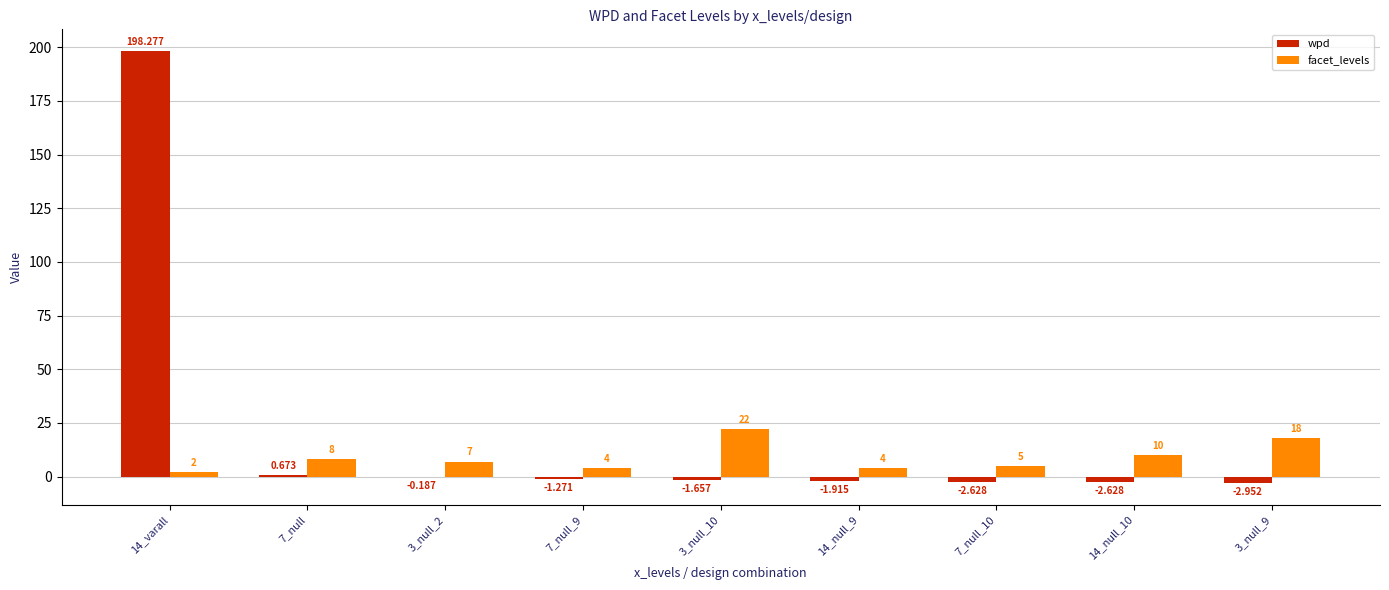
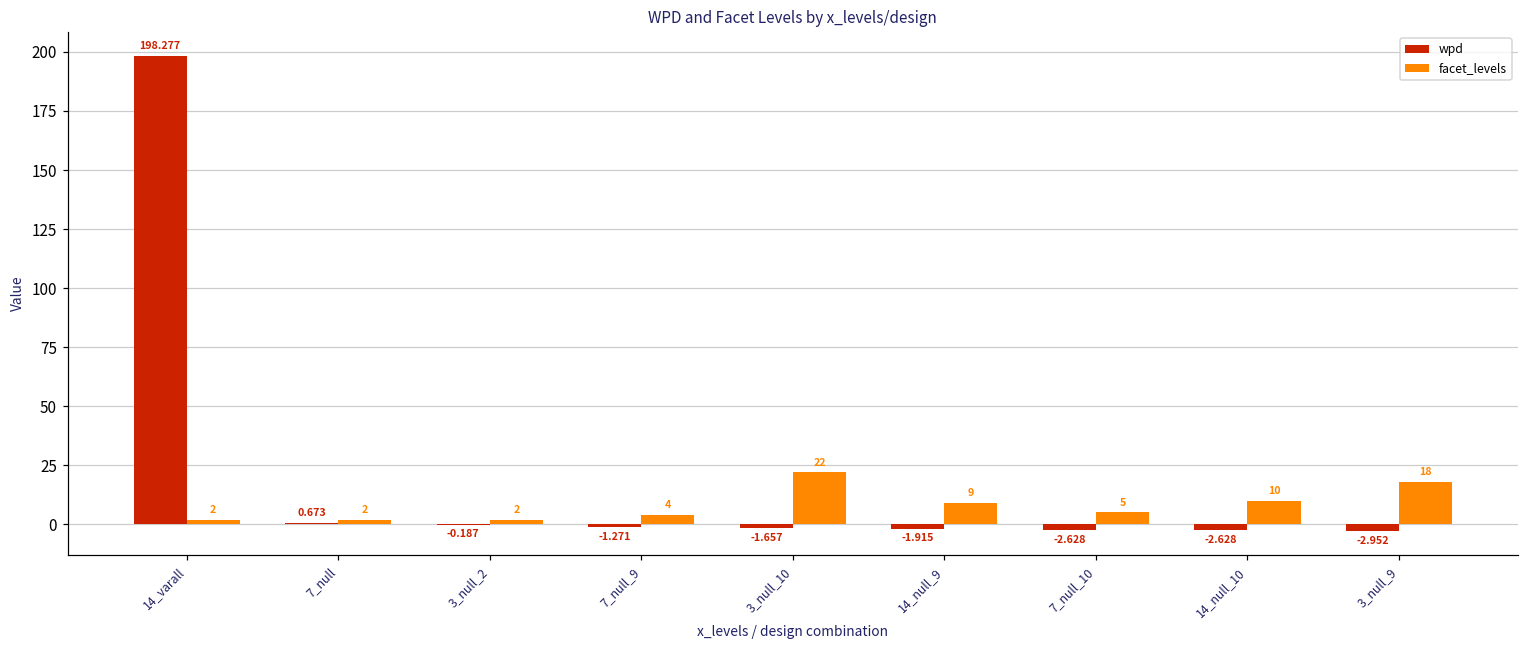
  {
    "wpd": {
      "14_varall": 198.277,
      "7_null": 0.673,
      "3_null_2": -0.187,
      "7_null_9": -1.271,
      "3_null_10": -1.657,
      "14_null_9": -1.915,
      "7_null_10": -2.628,
      "14_null_10": -2.628,
      "3_null_9": -2.952
    },
    "facet_levels": {
      "14_varall": 2,
-     "7_null": 8,
-     "3_null_2": 7,
+     "7_null": 2,
+     "3_null_2": 2,
      "7_null_9": 4,
      "3_null_10": 22,
-     "14_null_9": 4,
+     "14_null_9": 9,
      "7_null_10": 5,
      "14_null_10": 10,
      "3_null_9": 18
    }
  }
